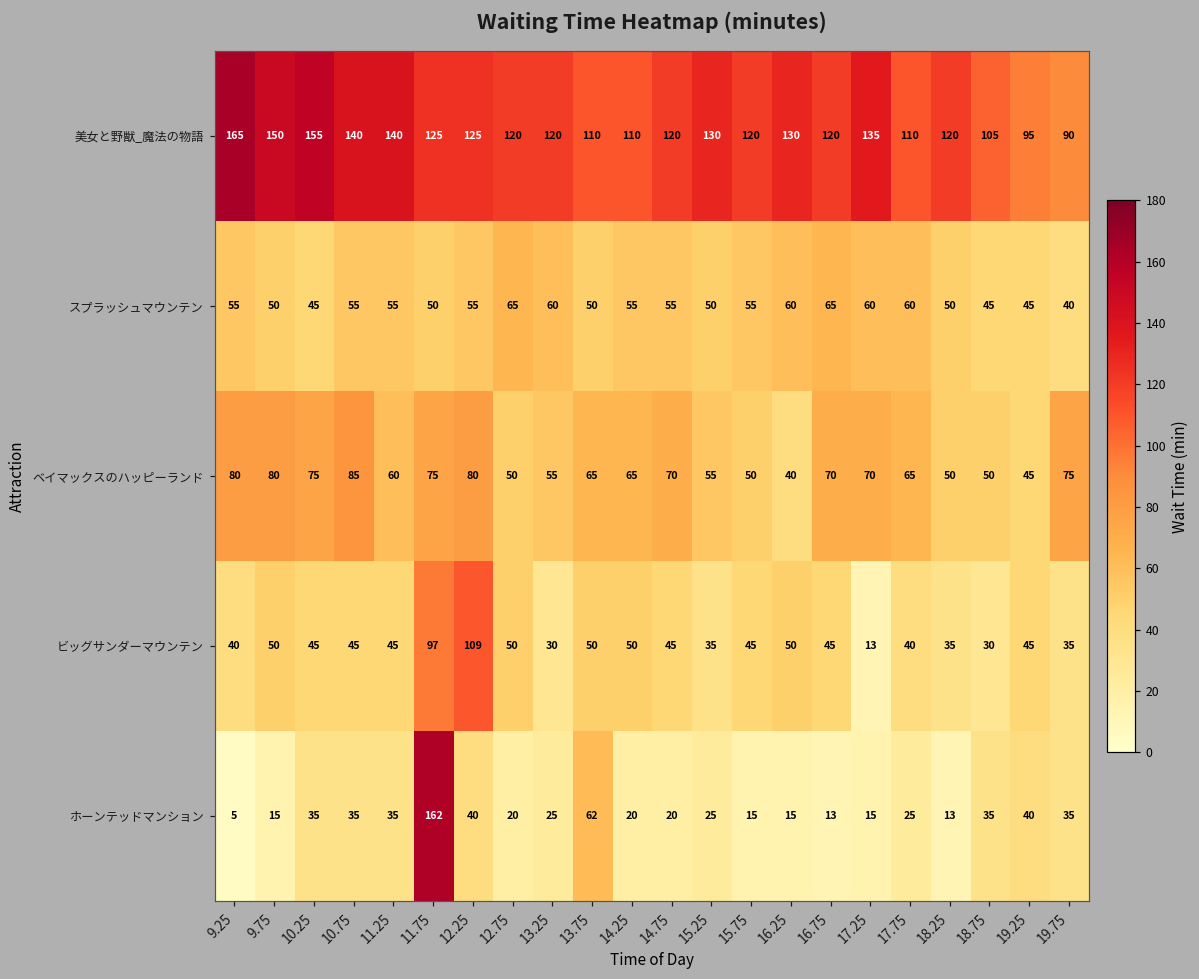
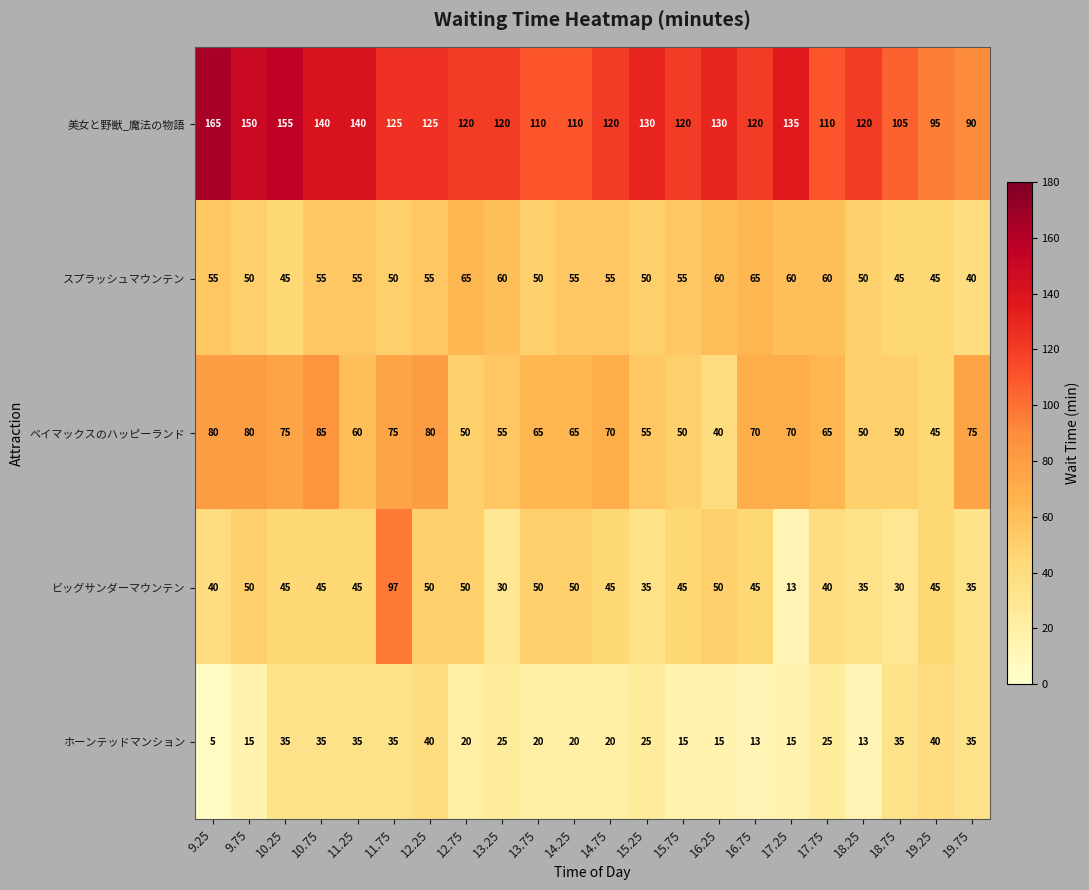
  {
    "美女と野獣_魔法の物語": {
      "9.25": 165,
      "9.75": 150,
      "10.25": 155,
      "10.75": 140,
      "11.25": 140,
      "11.75": 125,
      "12.25": 125,
      "12.75": 120,
      "13.25": 120,
      "13.75": 110,
      "14.25": 110,
      "14.75": 120,
      "15.25": 130,
      "15.75": 120,
      "16.25": 130,
      "16.75": 120,
      "17.25": 135,
      "17.75": 110,
      "18.25": 120,
      "18.75": 105,
      "19.25": 95,
      "19.75": 90
    },
    "スプラッシュマウンテン": {
      "9.25": 55,
      "9.75": 50,
      "10.25": 45,
      "10.75": 55,
      "11.25": 55,
      "11.75": 50,
      "12.25": 55,
      "12.75": 65,
      "13.25": 60,
      "13.75": 50,
      "14.25": 55,
      "14.75": 55,
      "15.25": 50,
      "15.75": 55,
      "16.25": 60,
      "16.75": 65,
      "17.25": 60,
      "17.75": 60,
      "18.25": 50,
      "18.75": 45,
      "19.25": 45,
      "19.75": 40
    },
    "ベイマックスのハッピーランド": {
      "9.25": 80,
      "9.75": 80,
      "10.25": 75,
      "10.75": 85,
      "11.25": 60,
      "11.75": 75,
      "12.25": 80,
      "12.75": 50,
      "13.25": 55,
      "13.75": 65,
      "14.25": 65,
      "14.75": 70,
      "15.25": 55,
      "15.75": 50,
      "16.25": 40,
      "16.75": 70,
      "17.25": 70,
      "17.75": 65,
      "18.25": 50,
      "18.75": 50,
      "19.25": 45,
      "19.75": 75
    },
    "ビッグサンダーマウンテン": {
      "9.25": 40,
      "9.75": 50,
      "10.25": 45,
      "10.75": 45,
      "11.25": 45,
      "11.75": 97,
-     "12.25": 109,
+     "12.25": 50,
      "12.75": 50,
      "13.25": 30,
      "13.75": 50,
      "14.25": 50,
      "14.75": 45,
      "15.25": 35,
      "15.75": 45,
      "16.25": 50,
      "16.75": 45,
      "17.25": 13,
      "17.75": 40,
      "18.25": 35,
      "18.75": 30,
      "19.25": 45,
      "19.75": 35
    },
    "ホーンテッドマンション": {
      "9.25": 5,
      "9.75": 15,
      "10.25": 35,
      "10.75": 35,
      "11.25": 35,
-     "11.75": 162,
+     "11.75": 35,
      "12.25": 40,
      "12.75": 20,
      "13.25": 25,
-     "13.75": 62,
+     "13.75": 20,
      "14.25": 20,
      "14.75": 20,
      "15.25": 25,
      "15.75": 15,
      "16.25": 15,
      "16.75": 13,
      "17.25": 15,
      "17.75": 25,
      "18.25": 13,
      "18.75": 35,
      "19.25": 40,
      "19.75": 35
    }
  }
